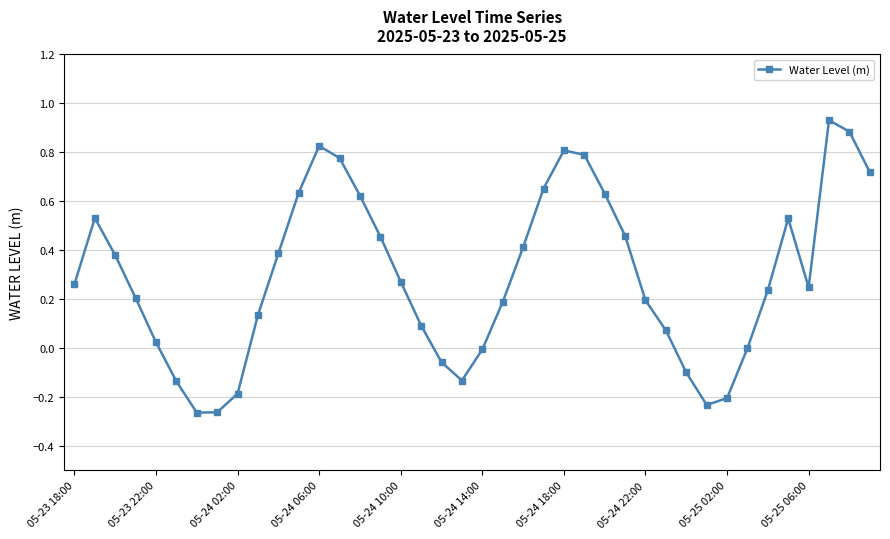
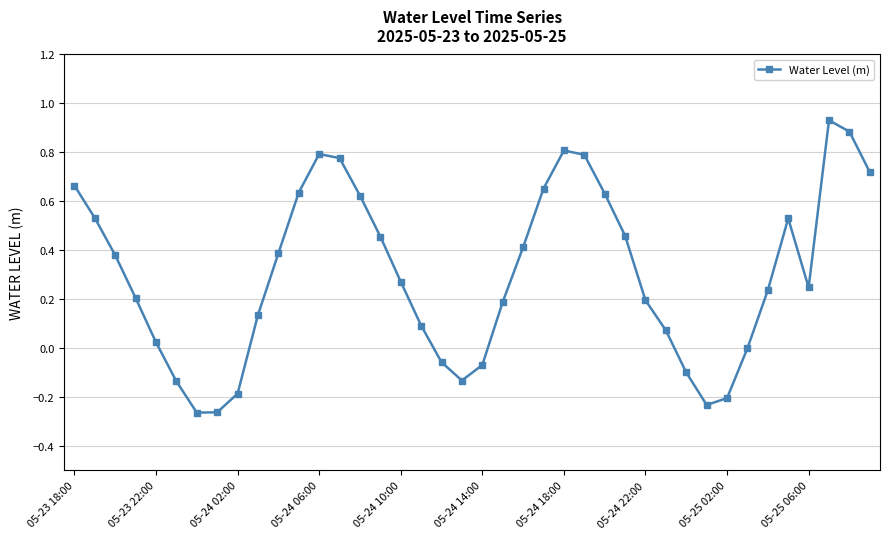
  {
-   "05-23 18:00": 0.26,
+   "05-23 18:00": 0.66,
    "05-23 22:00": 0.02,
    "05-24 02:00": -0.19,
-   "05-24 06:00": 0.83,
+   "05-24 06:00": 0.79,
    "05-24 10:00": 0.27,
-   "05-24 14:00": -0.01,
+   "05-24 14:00": -0.07,
    "05-24 18:00": 0.81,
    "05-24 22:00": 0.20,
    "05-25 02:00": -0.20,
    "05-25 06:00": 0.25
  }
